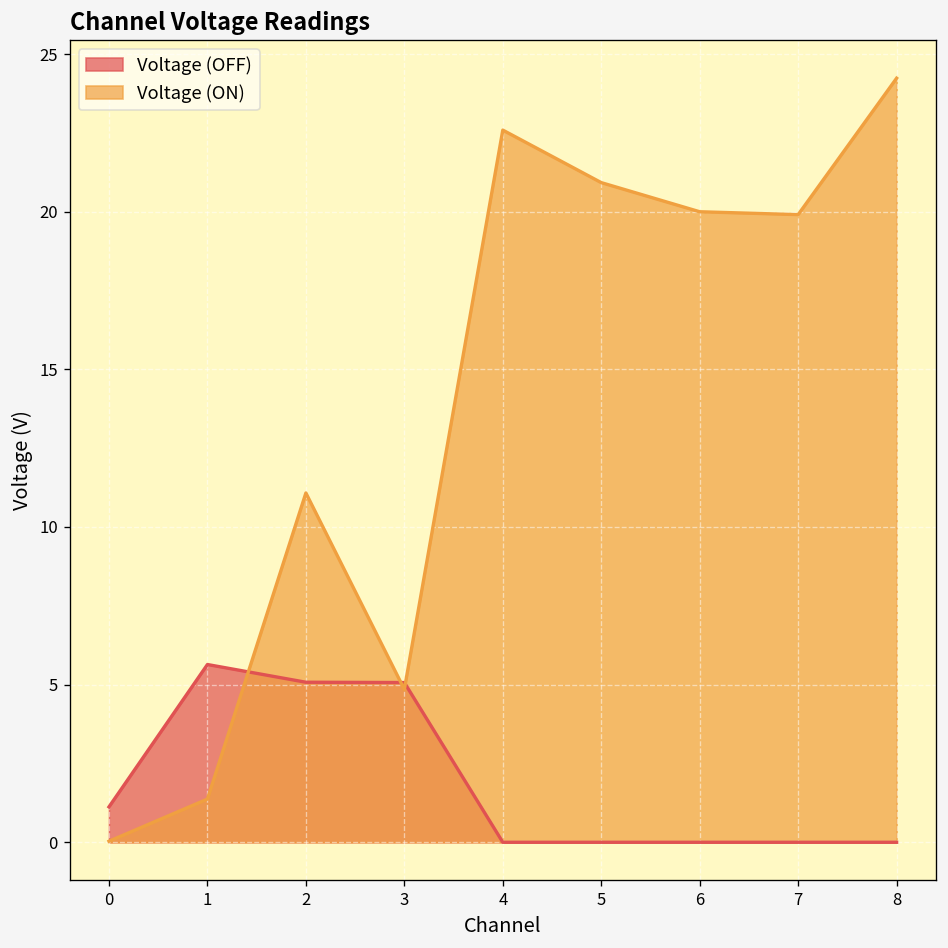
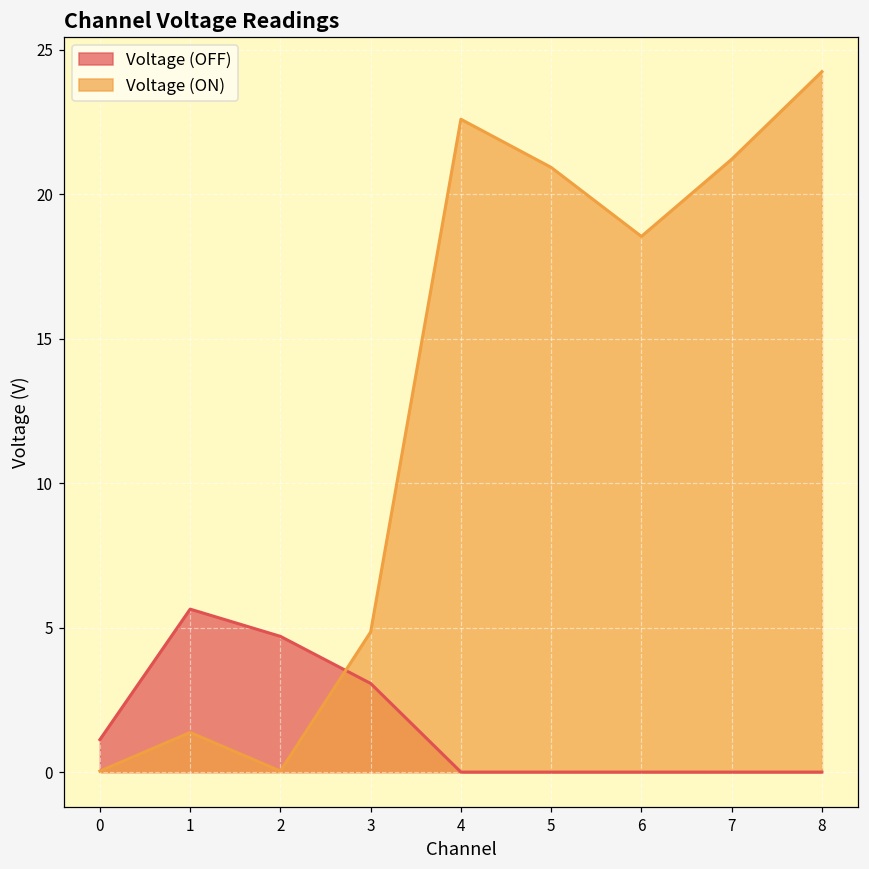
  {
    "Voltage (OFF)": {
      "0": 1.1,
      "1": 5.6,
-     "2": 5.1,
-     "3": 5.1,
+     "2": 4.7,
+     "3": 3.1,
      "4": 0.0,
      "5": 0.0,
      "6": 0.0,
      "7": 0.0,
      "8": 0.0
    },
    "Voltage (ON)": {
      "0": 0.0,
      "1": 1.4,
-     "2": 11.1,
+     "2": 0.0,
      "3": 4.8,
      "4": 22.6,
      "5": 20.9,
-     "6": 20.0,
-     "7": 19.9,
+     "6": 18.5,
+     "7": 21.2,
      "8": 24.2
    }
  }
